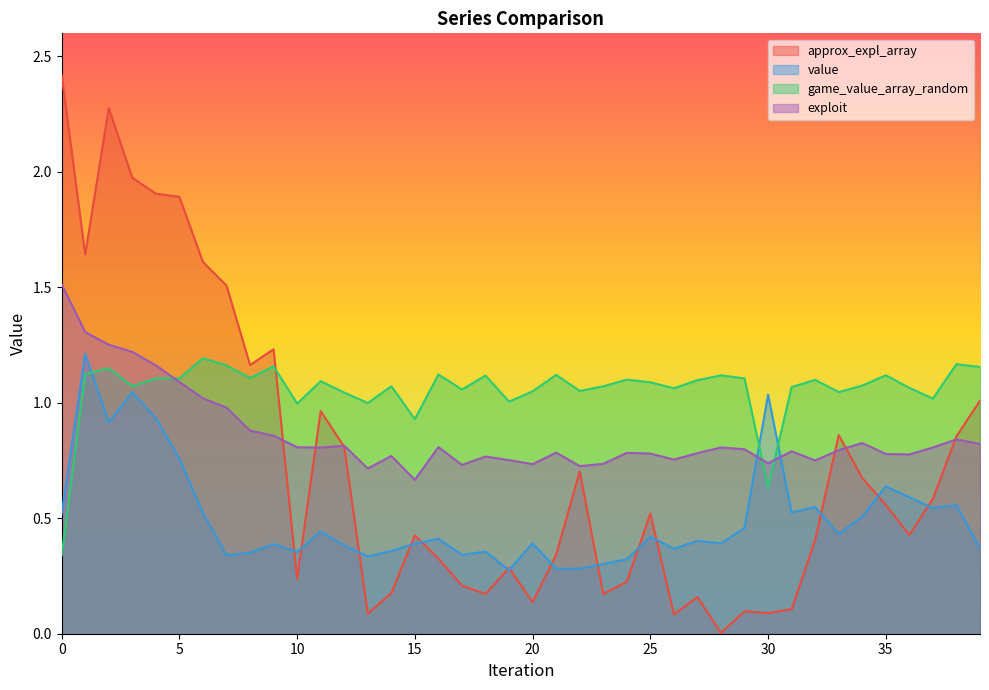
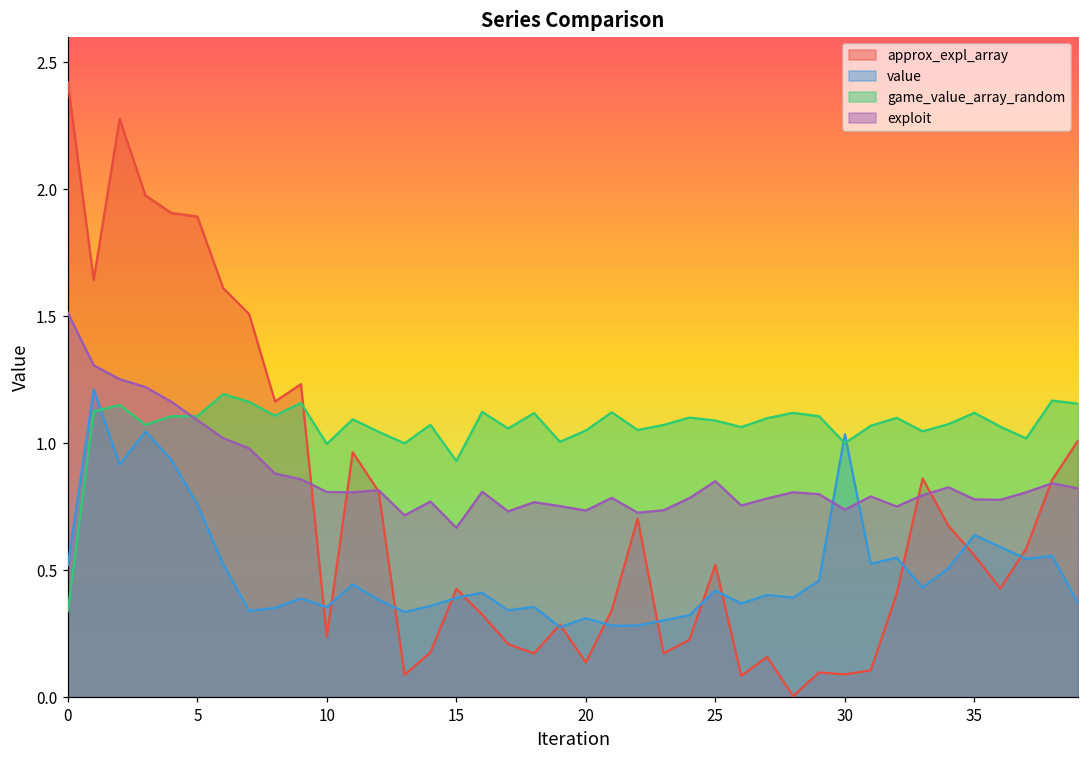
  {
    "approx_expl_array": {
      "0": 2.42,
      "5": 1.89,
      "10": 0.24,
      "15": 0.43,
      "20": 0.14,
      "25": 0.52,
      "30": 0.09,
      "35": 0.56
    },
    "value": {
      "0": 0.52,
      "5": 0.76,
      "10": 0.35,
      "15": 0.39,
-     "20": 0.39,
+     "20": 0.31,
      "25": 0.42,
      "30": 1.03,
      "35": 0.64
    },
    "game_value_array_random": {
      "0": 0.34,
      "5": 1.11,
      "10": 1.00,
      "15": 0.93,
      "20": 1.05,
      "25": 1.09,
-     "30": 0.63,
+     "30": 1.00,
      "35": 1.12
    },
    "exploit": {
      "0": 1.51,
      "5": 1.09,
      "10": 0.81,
      "15": 0.67,
      "20": 0.73,
-     "25": 0.78,
+     "25": 0.85,
      "30": 0.74,
      "35": 0.78
    }
  }
